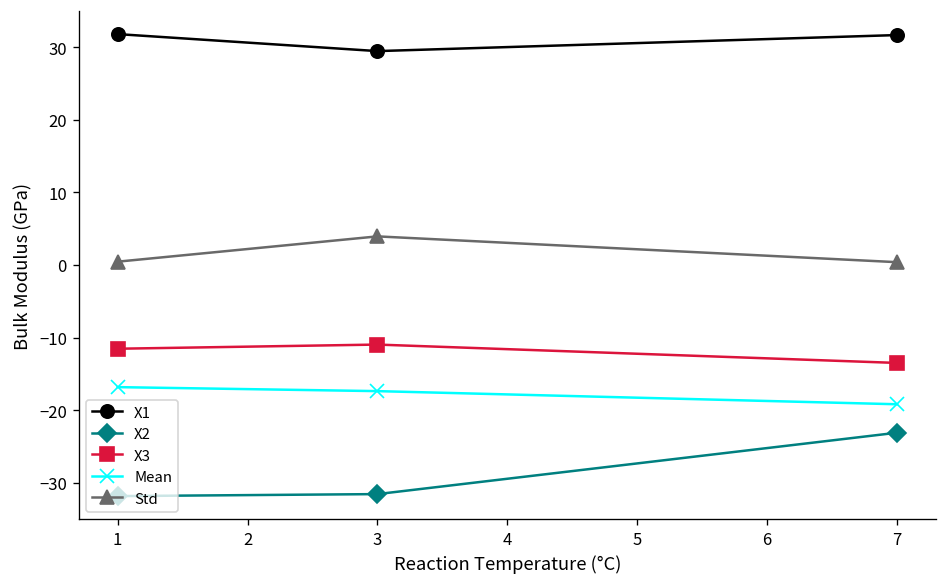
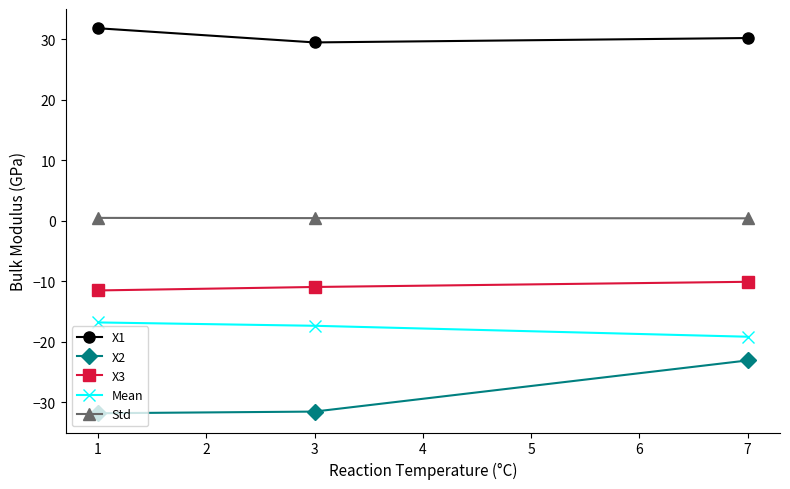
  {
    "X1": {
      "1": 32,
      "3": 29,
-     "7": 32
+     "7": 30
    },
    "X2": {
      "3": -32,
      "7": -23
    },
    "X3": {
      "1": -12,
      "3": -11,
-     "7": -14
+     "7": -10
    },
    "Mean": {
      "1": -17,
      "3": -17,
      "7": -19
    },
    "Std": {
      "1": 0,
-     "3": 4,
+     "3": 0,
      "7": 0
    }
  }
